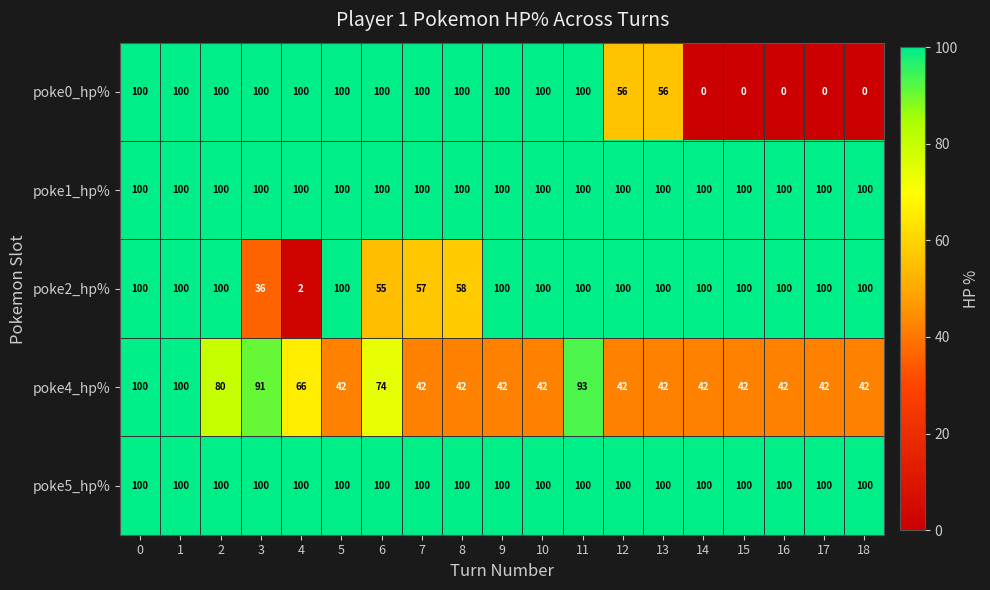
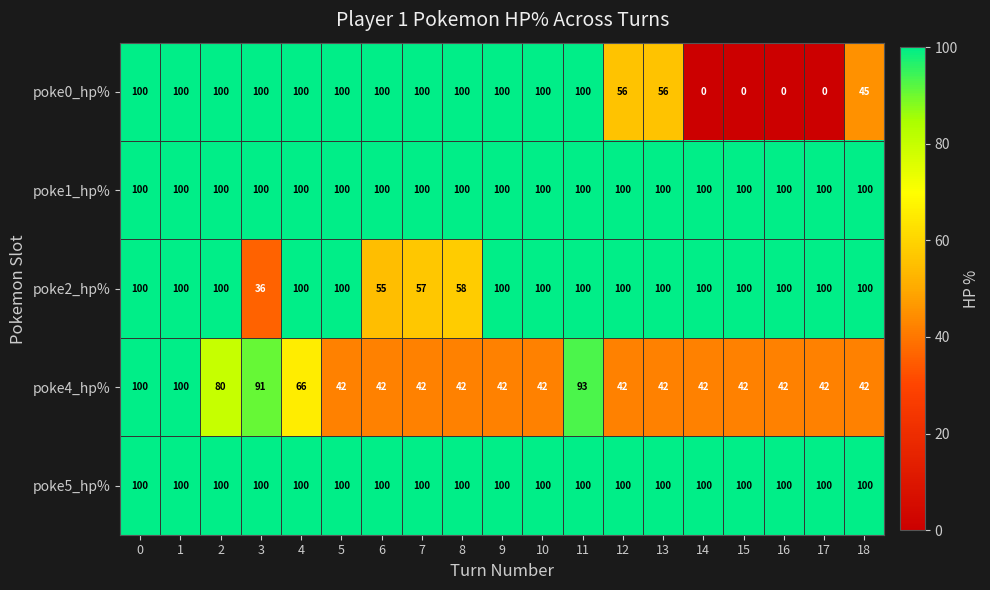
  {
    "poke0_hp%": {
      "0": 100,
      "1": 100,
      "2": 100,
      "3": 100,
      "4": 100,
      "5": 100,
      "6": 100,
      "7": 100,
      "8": 100,
      "9": 100,
      "10": 100,
      "11": 100,
      "12": 56,
      "13": 56,
      "14": 0,
      "15": 0,
      "16": 0,
      "17": 0,
-     "18": 0
+     "18": 45
    },
    "poke1_hp%": {
      "0": 100,
      "1": 100,
      "2": 100,
      "3": 100,
      "4": 100,
      "5": 100,
      "6": 100,
      "7": 100,
      "8": 100,
      "9": 100,
      "10": 100,
      "11": 100,
      "12": 100,
      "13": 100,
      "14": 100,
      "15": 100,
      "16": 100,
      "17": 100,
      "18": 100
    },
    "poke2_hp%": {
      "0": 100,
      "1": 100,
      "2": 100,
      "3": 36,
-     "4": 2,
+     "4": 100,
      "5": 100,
      "6": 55,
      "7": 57,
      "8": 58,
      "9": 100,
      "10": 100,
      "11": 100,
      "12": 100,
      "13": 100,
      "14": 100,
      "15": 100,
      "16": 100,
      "17": 100,
      "18": 100
    },
    "poke4_hp%": {
      "0": 100,
      "1": 100,
      "2": 80,
      "3": 91,
      "4": 66,
      "5": 42,
-     "6": 74,
+     "6": 42,
      "7": 42,
      "8": 42,
      "9": 42,
      "10": 42,
      "11": 93,
      "12": 42,
      "13": 42,
      "14": 42,
      "15": 42,
      "16": 42,
      "17": 42,
      "18": 42
    },
    "poke5_hp%": {
      "0": 100,
      "1": 100,
      "2": 100,
      "3": 100,
      "4": 100,
      "5": 100,
      "6": 100,
      "7": 100,
      "8": 100,
      "9": 100,
      "10": 100,
      "11": 100,
      "12": 100,
      "13": 100,
      "14": 100,
      "15": 100,
      "16": 100,
      "17": 100,
      "18": 100
    }
  }
